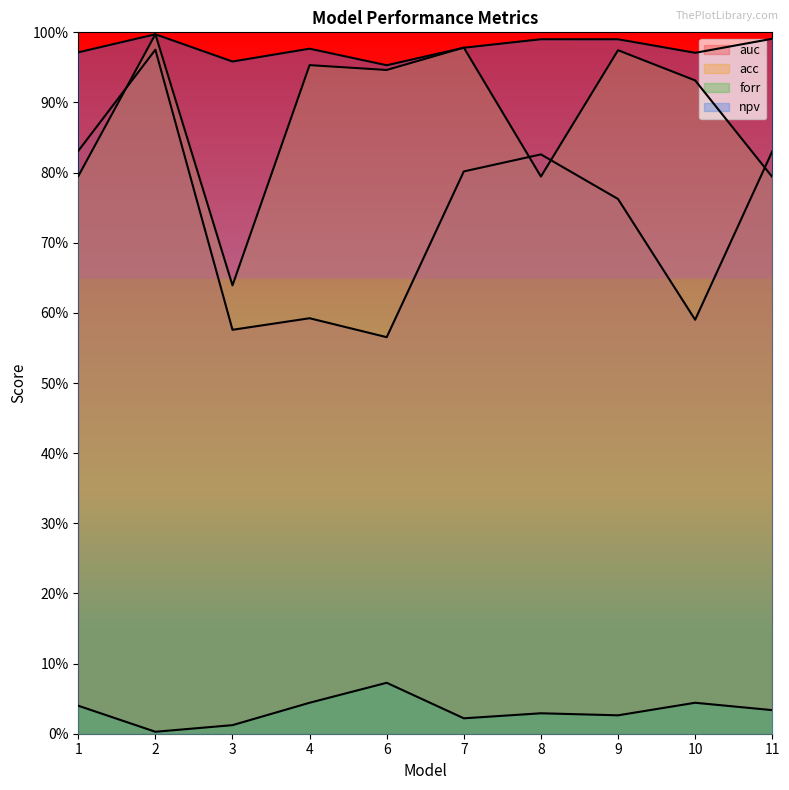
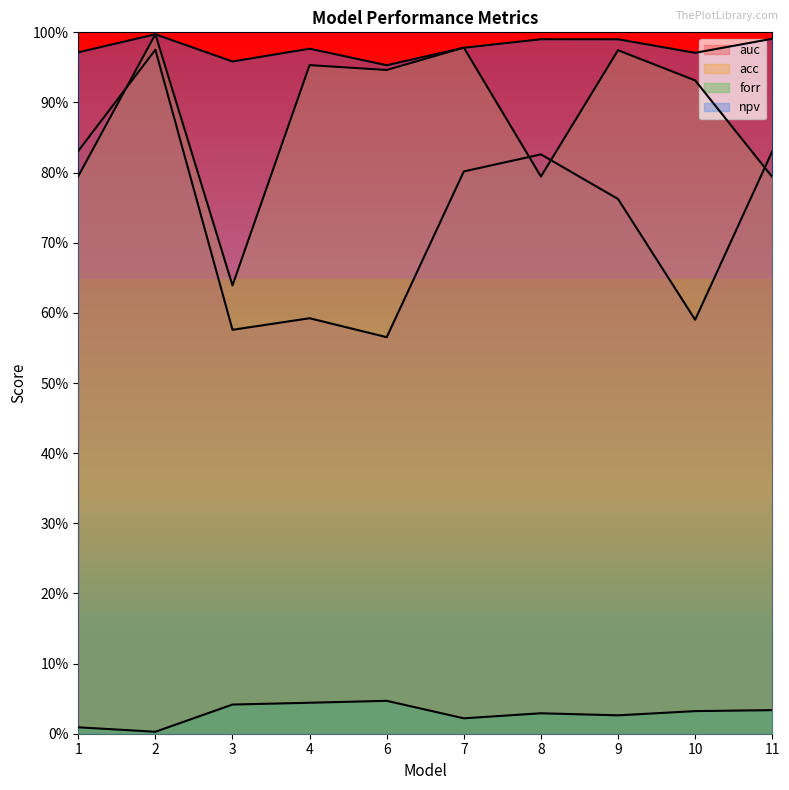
  {
    "forr": {
-     "1": "4%",
+     "1": "1%",
      "2": "0%",
-     "3": "1%",
+     "3": "4%",
      "4": "4%",
-     "6": "7%",
+     "6": "5%",
      "7": "2%",
      "8": "3%",
      "9": "3%",
-     "10": "4%",
+     "10": "3%",
      "11": "3%"
    },
    "npv": {
      "1": "97%",
      "3": "96%",
      "4": "98%",
      "6": "95%",
      "8": "99%",
      "9": "99%",
      "10": "97%",
      "11": "99%"
    }
  }
